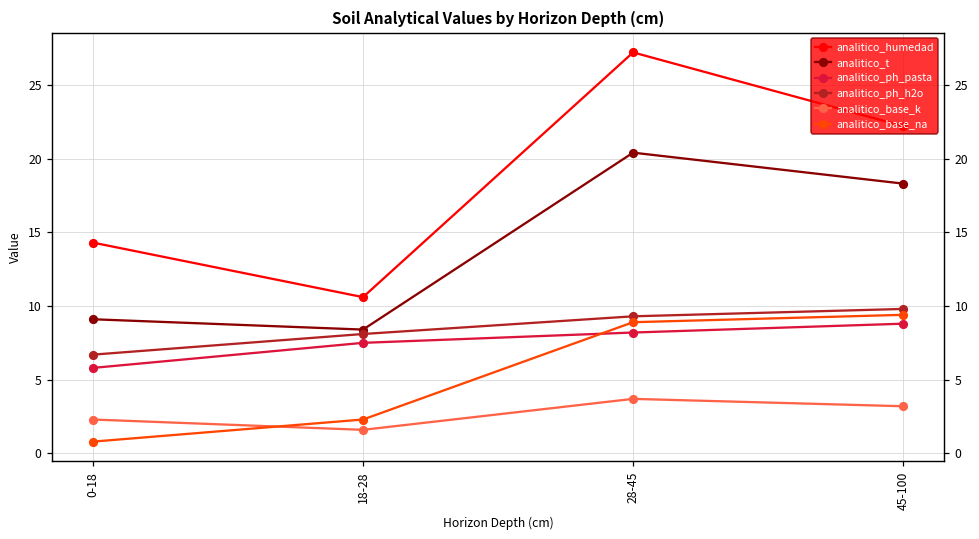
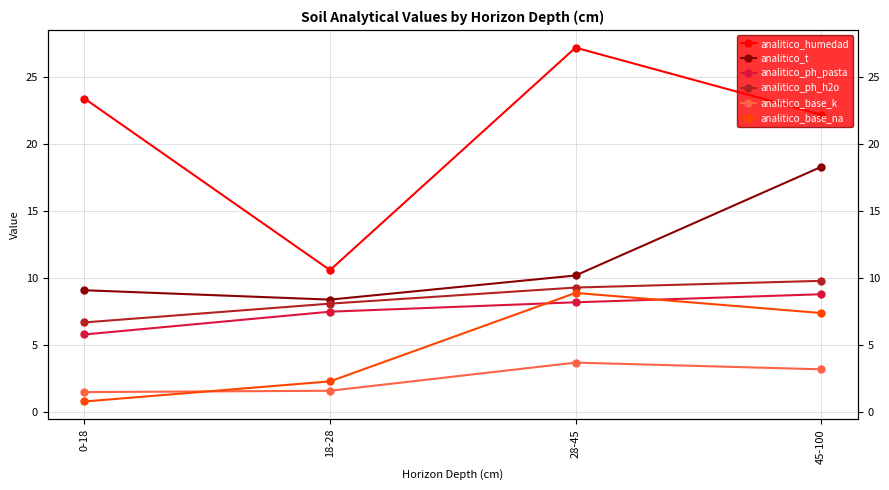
  {
    "analitico_humedad": {
-     "0-18": 14.3,
+     "0-18": 23.4,
      "18-28": 10.6,
      "28-45": 27.2
    },
    "analitico_t": {
      "0-18": 9.1,
      "18-28": 8.4,
-     "28-45": 20.4,
+     "28-45": 10.2,
      "45-100": 18.3
    },
    "analitico_base_k": {
-     "0-18": 2.3,
+     "0-18": 1.5,
      "18-28": 1.6,
      "28-45": 3.7,
      "45-100": 3.2
    },
    "analitico_base_na": {
      "0-18": 0.8,
      "18-28": 2.3,
      "28-45": 8.9,
-     "45-100": 9.4
+     "45-100": 7.4
    }
  }
